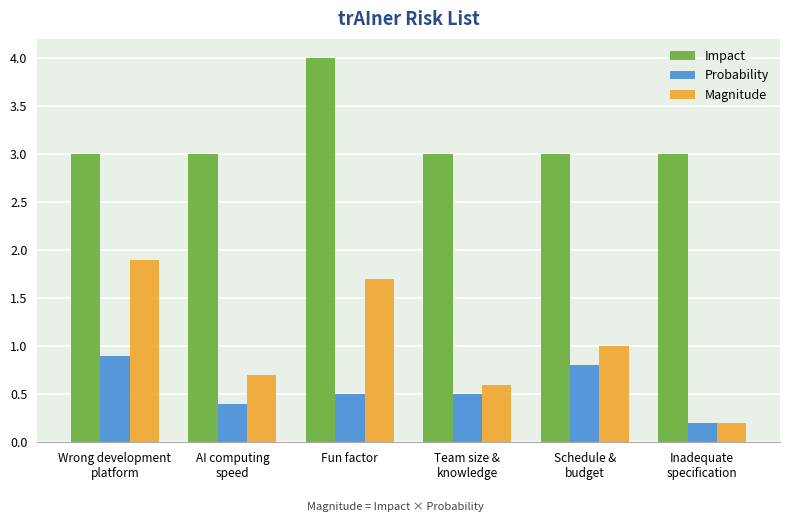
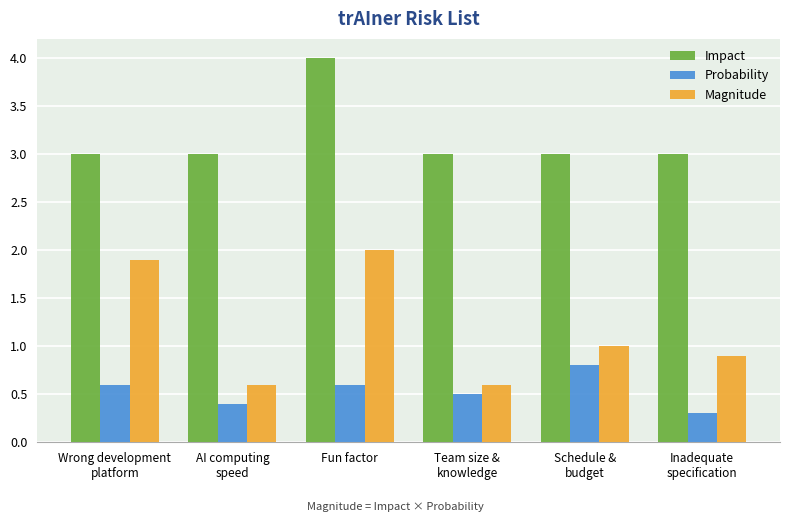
  {
    "Impact": {
      "Wrong development platform": 3.0,
      "AI computing speed": 3.0,
      "Fun factor": 4.0,
      "Team size & knowledge": 3.0,
      "Schedule & budget": 3.0,
      "Inadequate specification": 3.0
    },
    "Probability": {
-     "Wrong development platform": 0.9,
+     "Wrong development platform": 0.6,
      "AI computing speed": 0.4,
-     "Fun factor": 0.5,
+     "Fun factor": 0.6,
      "Team size & knowledge": 0.5,
      "Schedule & budget": 0.8,
-     "Inadequate specification": 0.2
+     "Inadequate specification": 0.3
    },
    "Magnitude": {
      "Wrong development platform": 1.9,
-     "AI computing speed": 0.7,
-     "Fun factor": 1.7,
+     "AI computing speed": 0.6,
+     "Fun factor": 2.0,
      "Team size & knowledge": 0.6,
      "Schedule & budget": 1.0,
-     "Inadequate specification": 0.2
+     "Inadequate specification": 0.9
    }
  }
